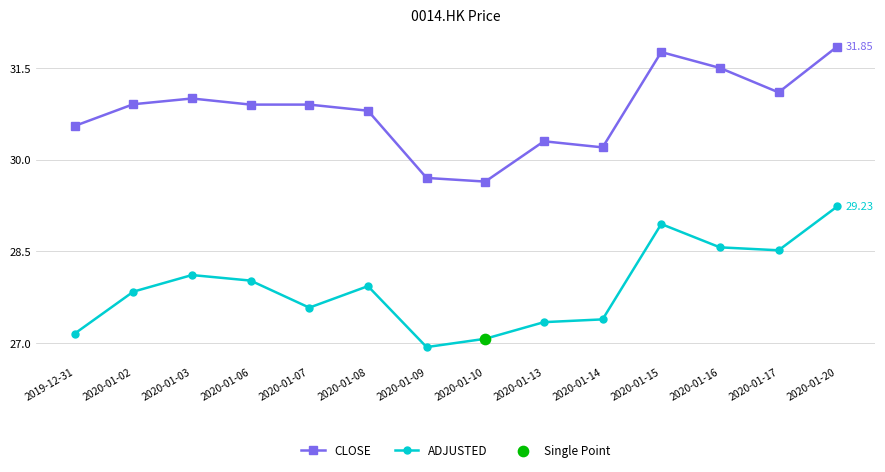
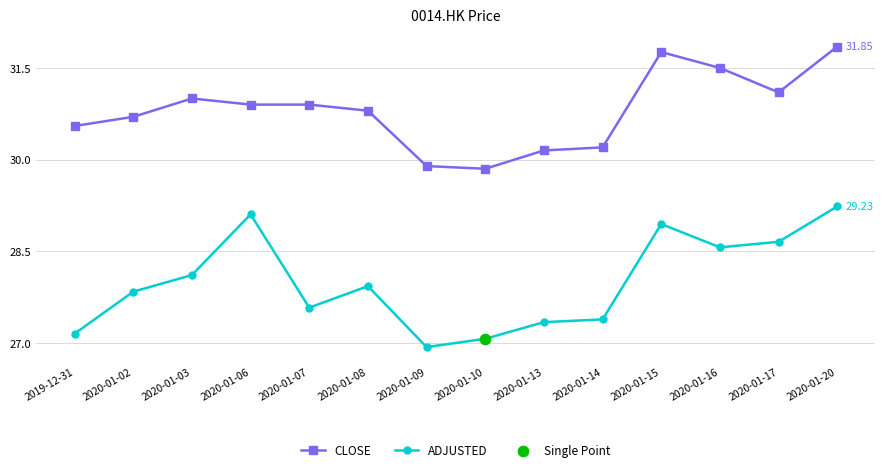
  {
    "CLOSE": {
      "2019-12-31": 30.5,
-     "2020-01-02": 30.9,
+     "2020-01-02": 30.7,
      "2020-01-03": 31.0,
      "2020-01-06": 30.9,
      "2020-01-07": 30.9,
      "2020-01-08": 30.8,
-     "2020-01-09": 29.7,
-     "2020-01-10": 29.6,
-     "2020-01-13": 30.3,
+     "2020-01-09": 29.9,
+     "2020-01-10": 29.9,
+     "2020-01-13": 30.2,
      "2020-01-14": 30.2,
      "2020-01-15": 31.8,
      "2020-01-16": 31.5,
      "2020-01-17": 31.1
    },
    "ADJUSTED": {
      "2019-12-31": 27.2,
      "2020-01-02": 27.8,
      "2020-01-03": 28.1,
-     "2020-01-06": 28.0,
+     "2020-01-06": 29.1,
      "2020-01-07": 27.6,
      "2020-01-08": 27.9,
      "2020-01-09": 26.9,
      "2020-01-13": 27.3,
      "2020-01-14": 27.4,
      "2020-01-15": 28.9,
      "2020-01-16": 28.6,
-     "2020-01-17": 28.5
+     "2020-01-17": 28.7
    }
  }
